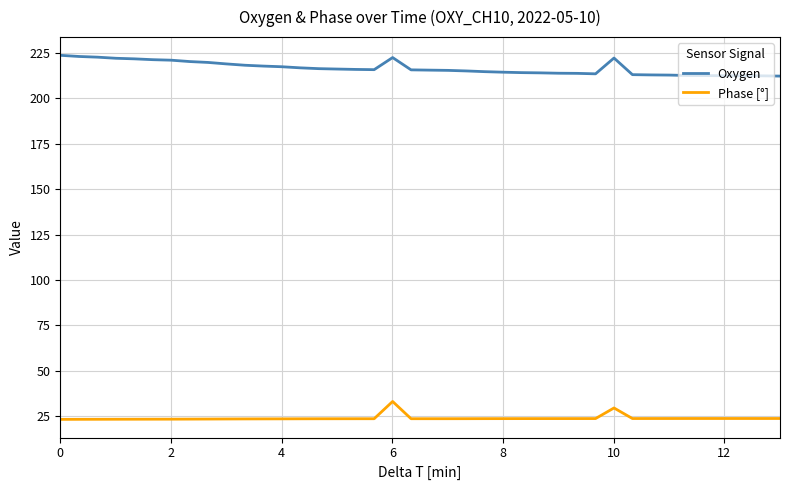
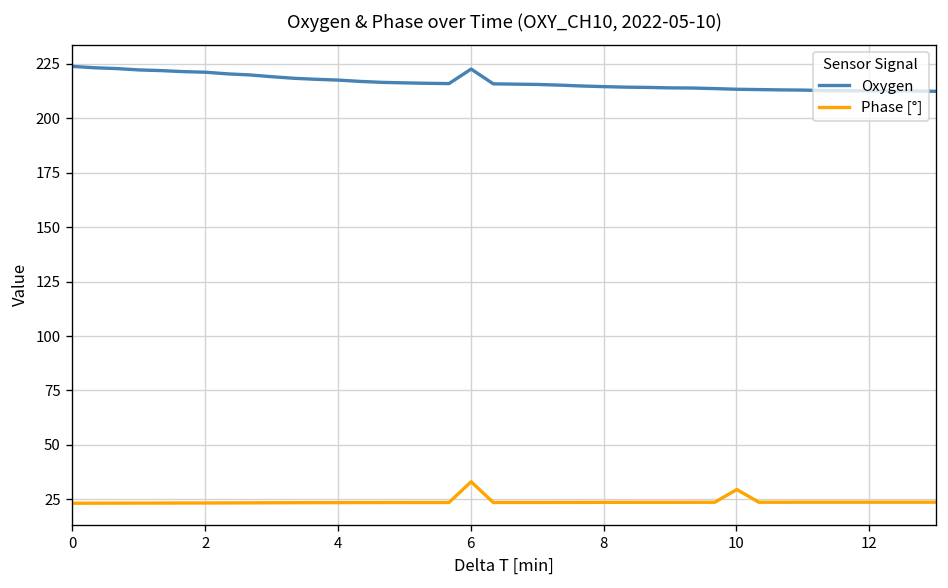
  {
    "Oxygen": {
      "0": 224,
      "2": 221,
      "4": 217,
      "6": 223,
      "8": 214,
-     "10": 222
+     "10": 213
    },
    "Phase [°]": {
      "0": 23,
      "2": 23,
      "4": 24,
      "6": 33,
      "8": 24,
      "10": 30,
      "12": 24
    }
  }
